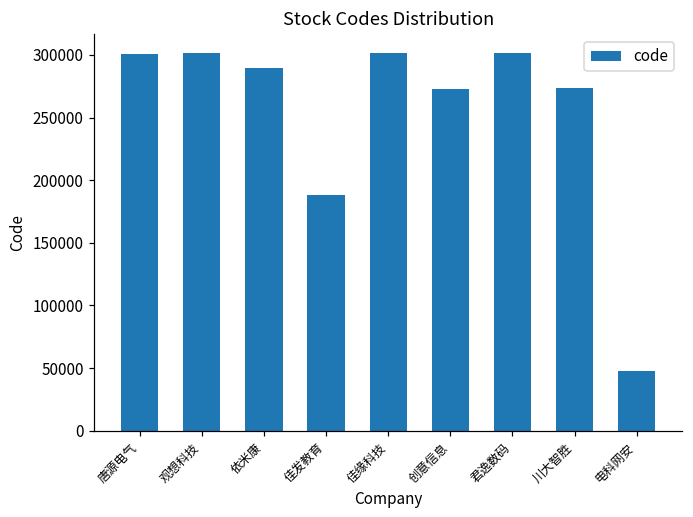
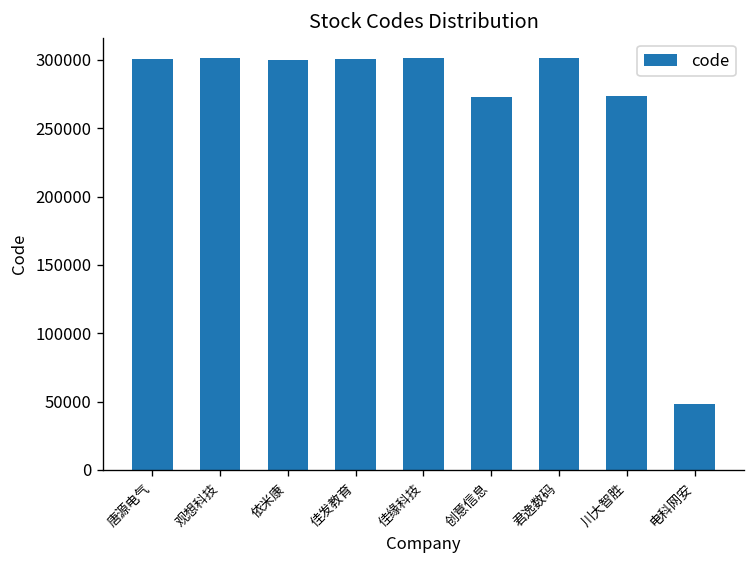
  {
    "唐源电气": 301000,
    "观想科技": 301000,
-   "依米康": 290000,
-   "佳发教育": 188000,
+   "依米康": 300000,
+   "佳发教育": 301000,
    "佳缘科技": 301000,
    "创意信息": 273000,
    "君逸数码": 301000,
    "川大智胜": 274000,
    "电科网安": 48000
  }
